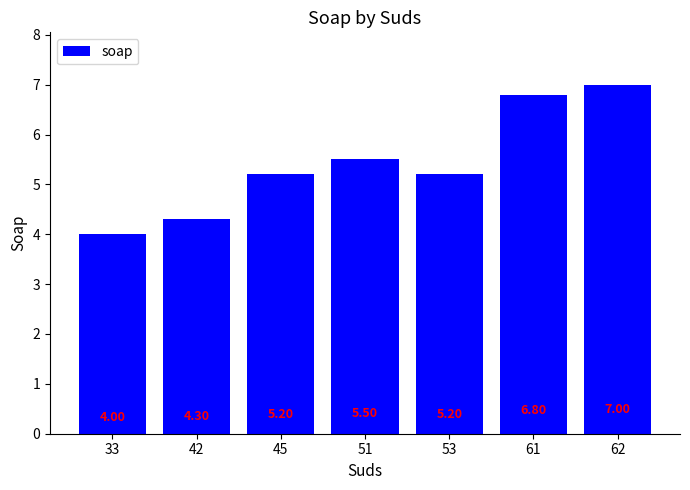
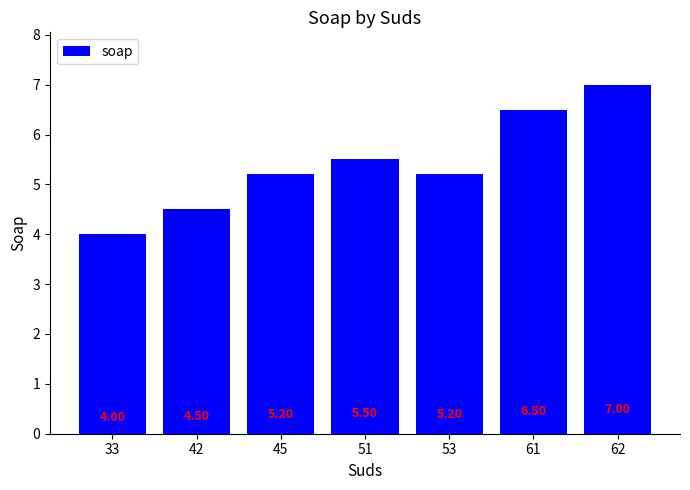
  {
    "33": 4.00,
-   "42": 4.30,
+   "42": 4.50,
    "45": 5.20,
    "51": 5.50,
    "53": 5.20,
-   "61": 6.80,
+   "61": 6.50,
    "62": 7.00
  }
